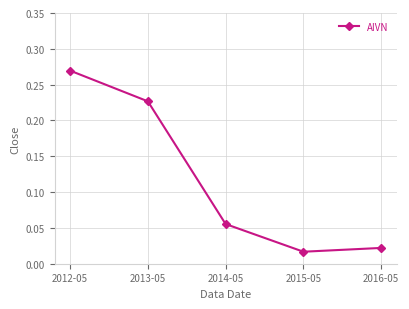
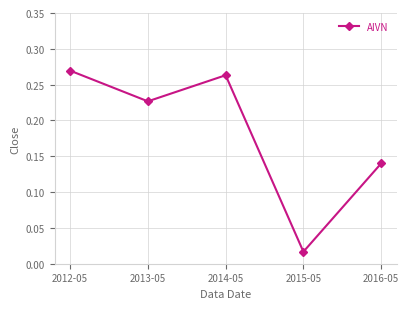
  {
    "2012-05": 0.27,
    "2013-05": 0.23,
-   "2014-05": 0.06,
+   "2014-05": 0.26,
    "2015-05": 0.02,
-   "2016-05": 0.02
+   "2016-05": 0.14
  }
